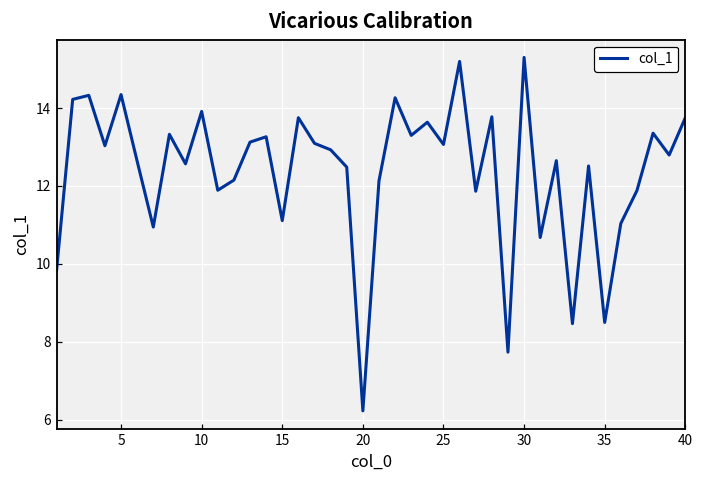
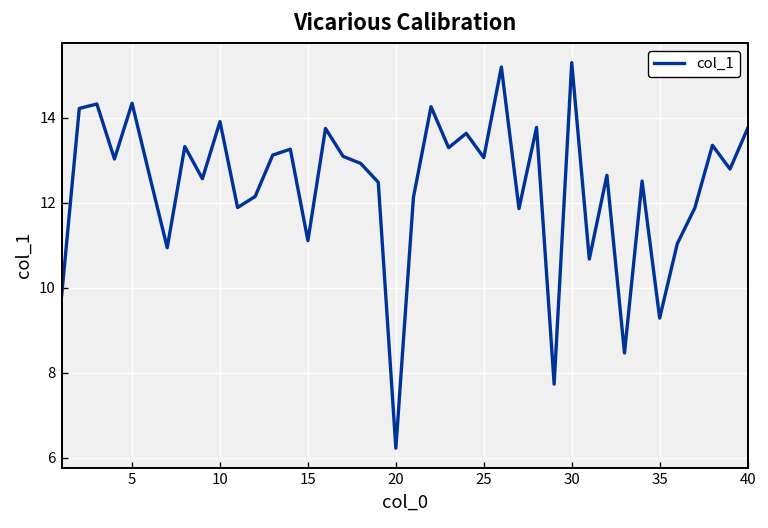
  {
    "5": 14.3,
    "10": 13.9,
    "15": 11.1,
    "20": 6.2,
    "25": 13.1,
    "30": 15.3,
-   "35": 8.5,
+   "35": 9.3,
    "40": 13.8
  }
